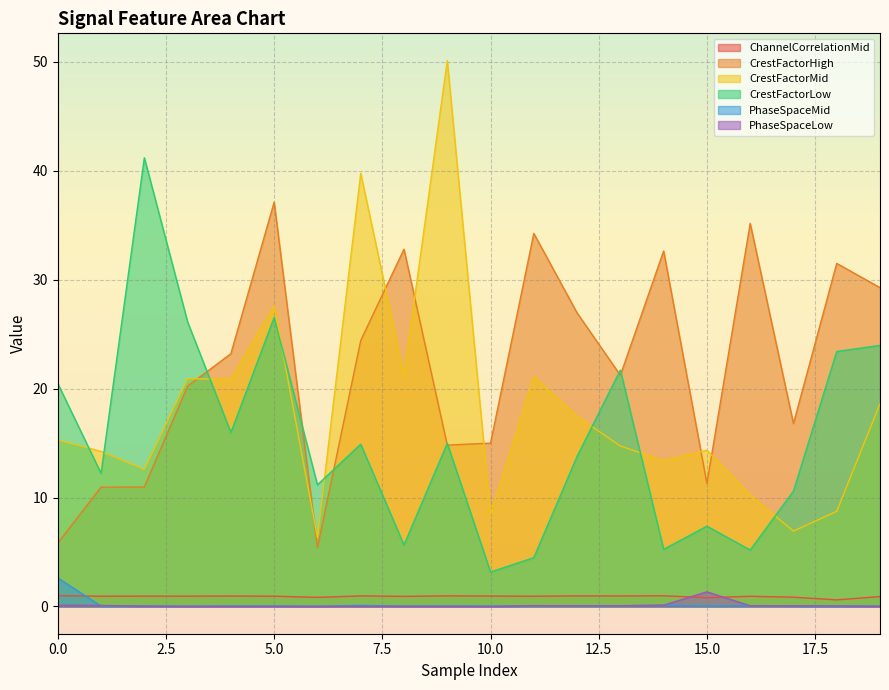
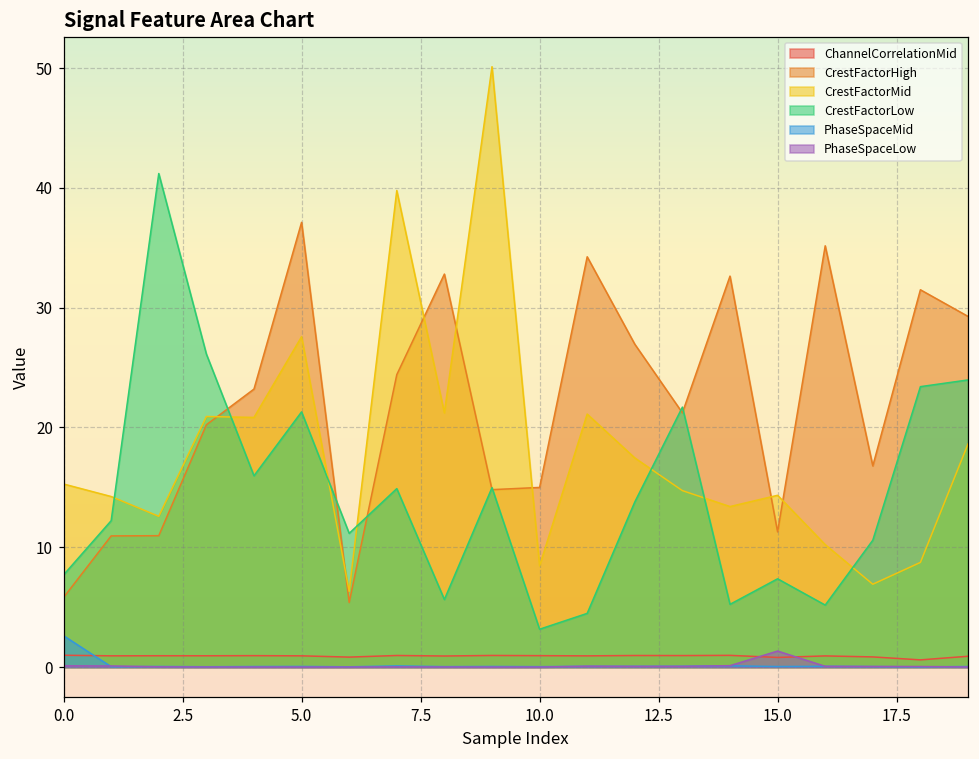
  {
    "CrestFactorMid": {
      "0.0": 15.3,
      "5.0": 27.6,
      "10.0": 8.5,
      "15.0": 14.3
    },
    "CrestFactorLow": {
-     "0.0": 20.5,
-     "5.0": 26.5,
+     "0.0": 7.7,
+     "5.0": 21.3,
      "10.0": 3.2,
      "15.0": 7.4
    },
    "PhaseSpaceMid": {
      "0.0": 2.6,
      "15.0": 0.0
    },
    "PhaseSpaceLow": {
      "0.0": 0.1,
      "15.0": 1.3
    }
  }
